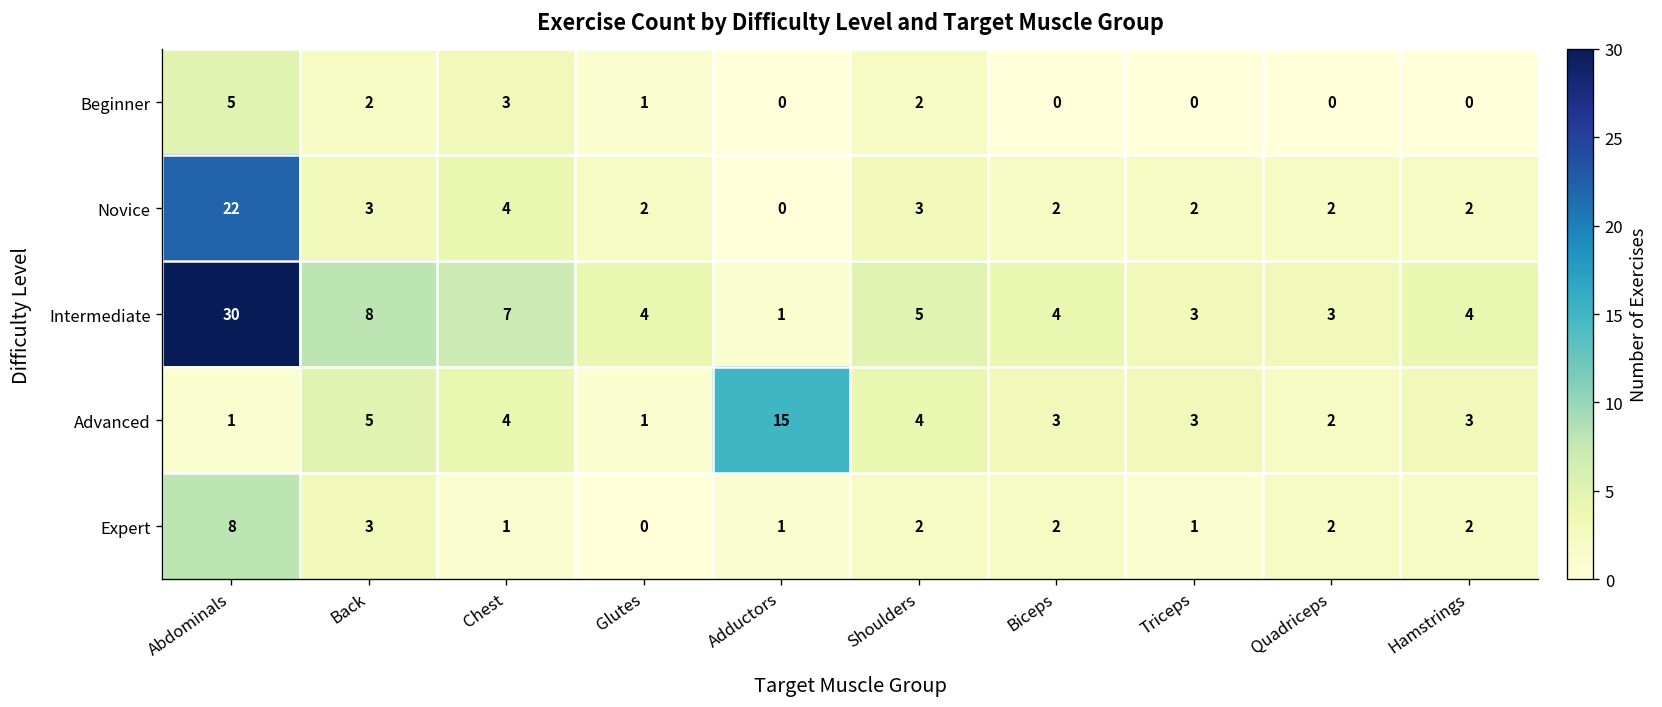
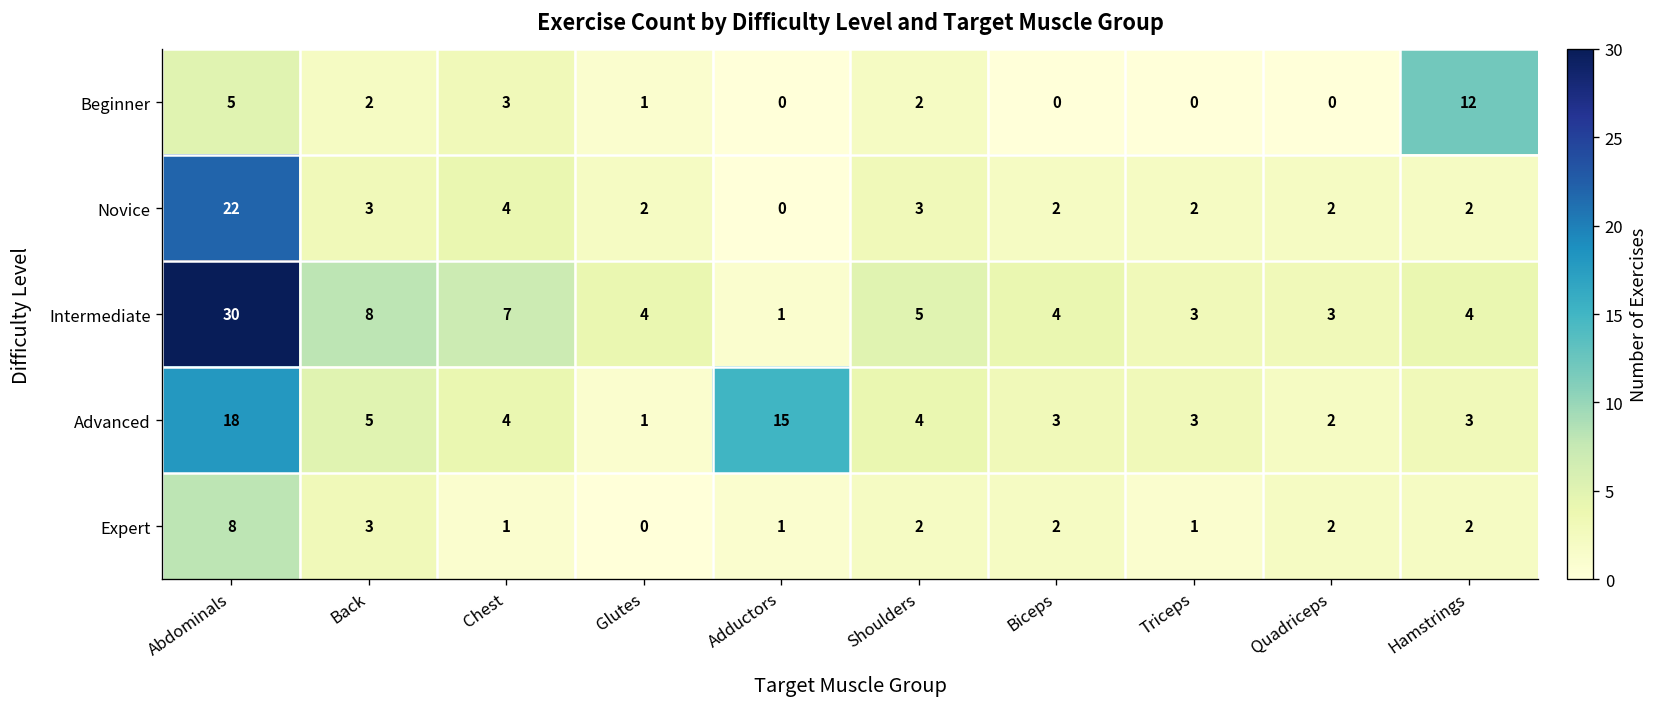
  {
    "Beginner": {
      "Abdominals": 5,
      "Back": 2,
      "Chest": 3,
      "Glutes": 1,
      "Adductors": 0,
      "Shoulders": 2,
      "Biceps": 0,
      "Triceps": 0,
      "Quadriceps": 0,
-     "Hamstrings": 0
+     "Hamstrings": 12
    },
    "Novice": {
      "Abdominals": 22,
      "Back": 3,
      "Chest": 4,
      "Glutes": 2,
      "Adductors": 0,
      "Shoulders": 3,
      "Biceps": 2,
      "Triceps": 2,
      "Quadriceps": 2,
      "Hamstrings": 2
    },
    "Intermediate": {
      "Abdominals": 30,
      "Back": 8,
      "Chest": 7,
      "Glutes": 4,
      "Adductors": 1,
      "Shoulders": 5,
      "Biceps": 4,
      "Triceps": 3,
      "Quadriceps": 3,
      "Hamstrings": 4
    },
    "Advanced": {
-     "Abdominals": 1,
+     "Abdominals": 18,
      "Back": 5,
      "Chest": 4,
      "Glutes": 1,
      "Adductors": 15,
      "Shoulders": 4,
      "Biceps": 3,
      "Triceps": 3,
      "Quadriceps": 2,
      "Hamstrings": 3
    },
    "Expert": {
      "Abdominals": 8,
      "Back": 3,
      "Chest": 1,
      "Glutes": 0,
      "Adductors": 1,
      "Shoulders": 2,
      "Biceps": 2,
      "Triceps": 1,
      "Quadriceps": 2,
      "Hamstrings": 2
    }
  }
